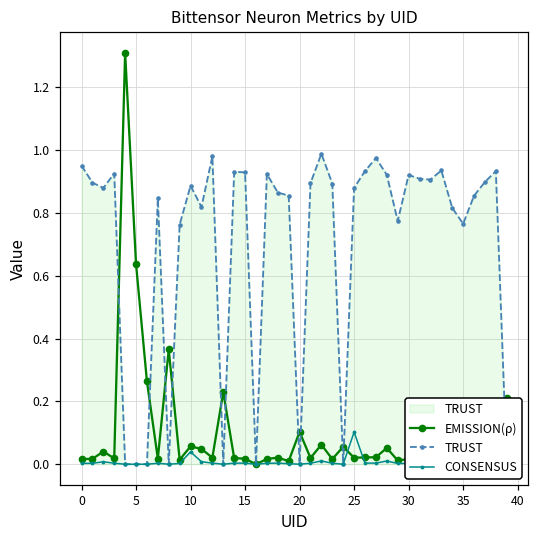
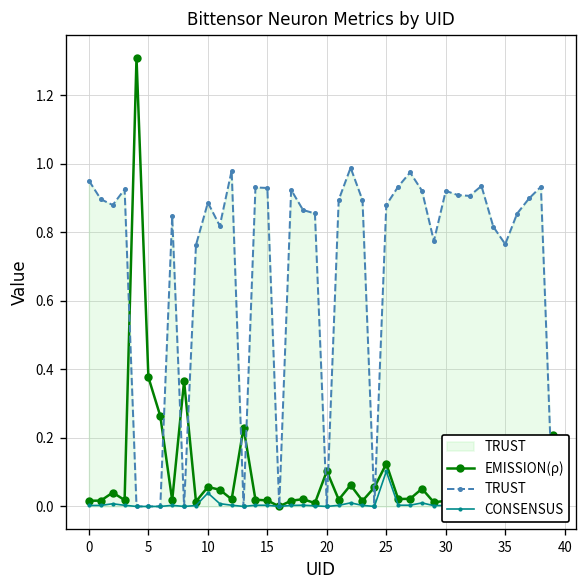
  {
    "EMISSION(ρ)": {
      "0": 0.02,
-     "5": 0.64,
+     "5": 0.38,
      "10": 0.06,
      "15": 0.02,
      "20": 0.10,
-     "25": 0.02
+     "25": 0.12
    },
    "CONSENSUS": {
      "0": 0.00,
      "10": 0.04,
      "15": 0.00,
      "25": 0.10
    }
  }
